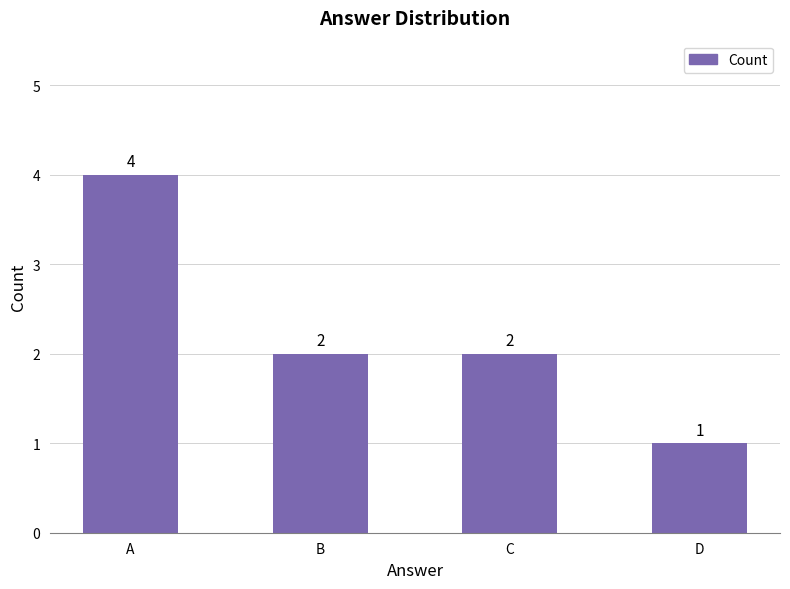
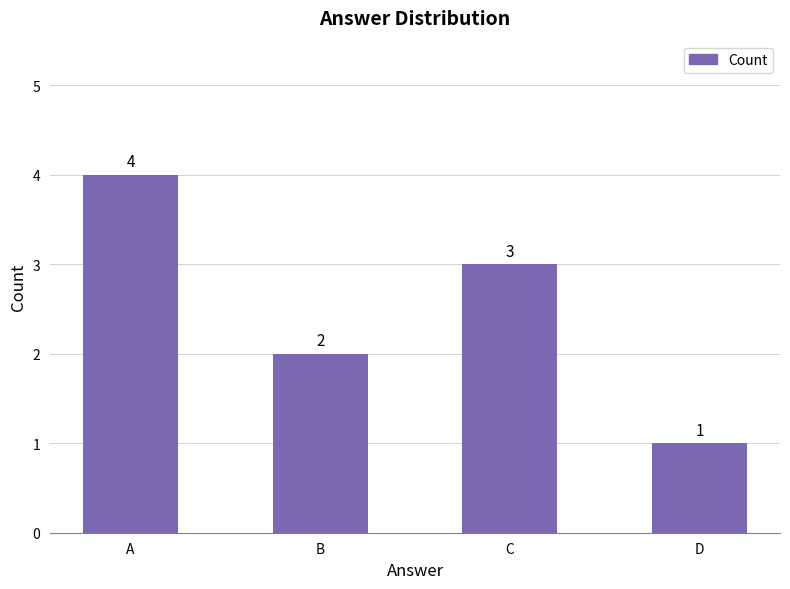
  {
    "A": 4,
    "B": 2,
-   "C": 2,
+   "C": 3,
    "D": 1
  }
